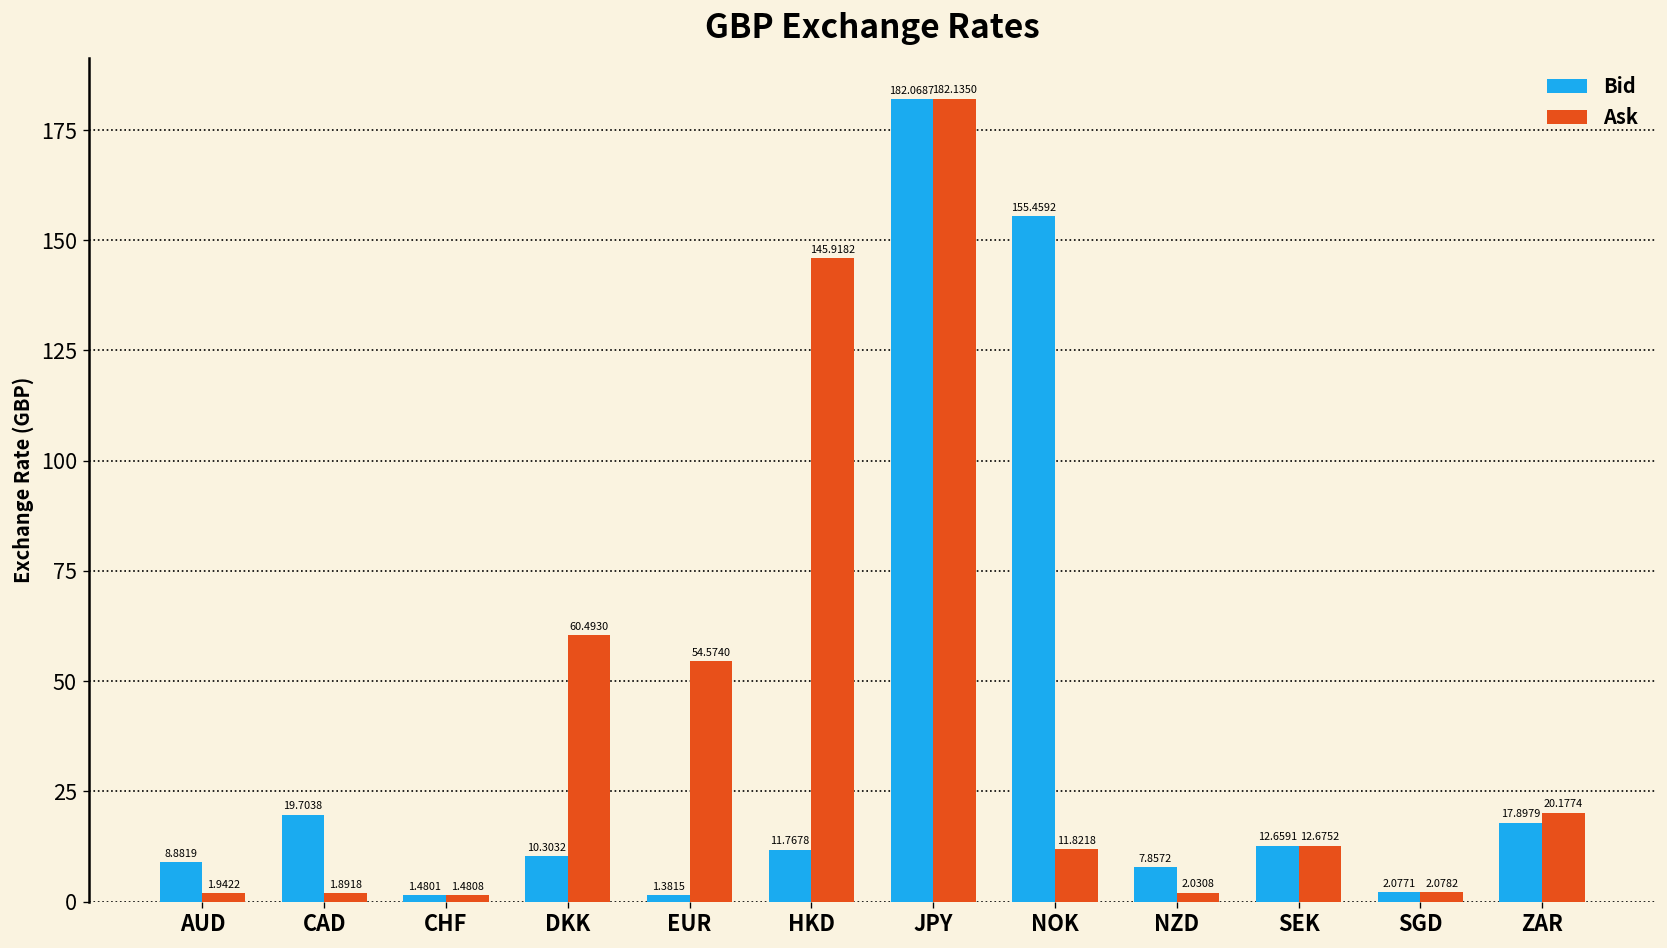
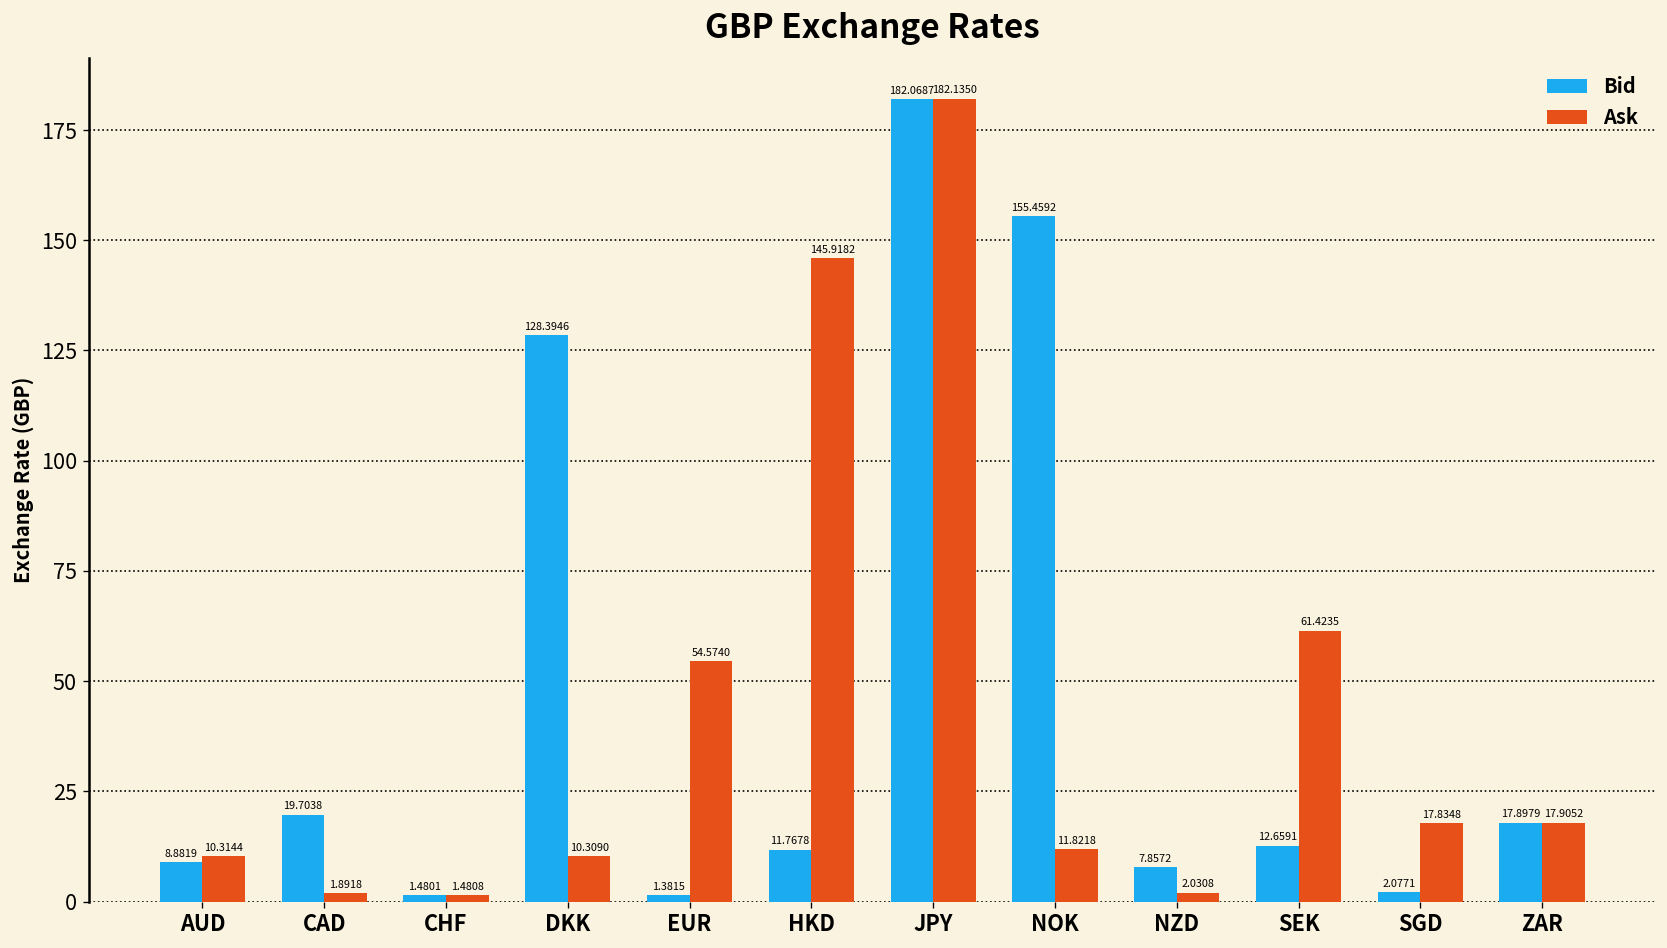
  {
    "Bid": {
      "AUD": 8.8819,
      "CAD": 19.7038,
      "CHF": 1.4801,
-     "DKK": 10.3032,
+     "DKK": 128.3946,
      "EUR": 1.3815,
      "HKD": 11.7678,
      "JPY": 182.0687,
      "NOK": 155.4592,
      "NZD": 7.8572,
      "SEK": 12.6591,
      "SGD": 2.0771,
      "ZAR": 17.8979
    },
    "Ask": {
-     "AUD": 1.9422,
+     "AUD": 10.3144,
      "CAD": 1.8918,
      "CHF": 1.4808,
-     "DKK": 60.4930,
+     "DKK": 10.3090,
      "EUR": 54.5740,
      "HKD": 145.9182,
      "JPY": 182.1350,
      "NOK": 11.8218,
      "NZD": 2.0308,
-     "SEK": 12.6752,
-     "SGD": 2.0782,
-     "ZAR": 20.1774
+     "SEK": 61.4235,
+     "SGD": 17.8348,
+     "ZAR": 17.9052
    }
  }
